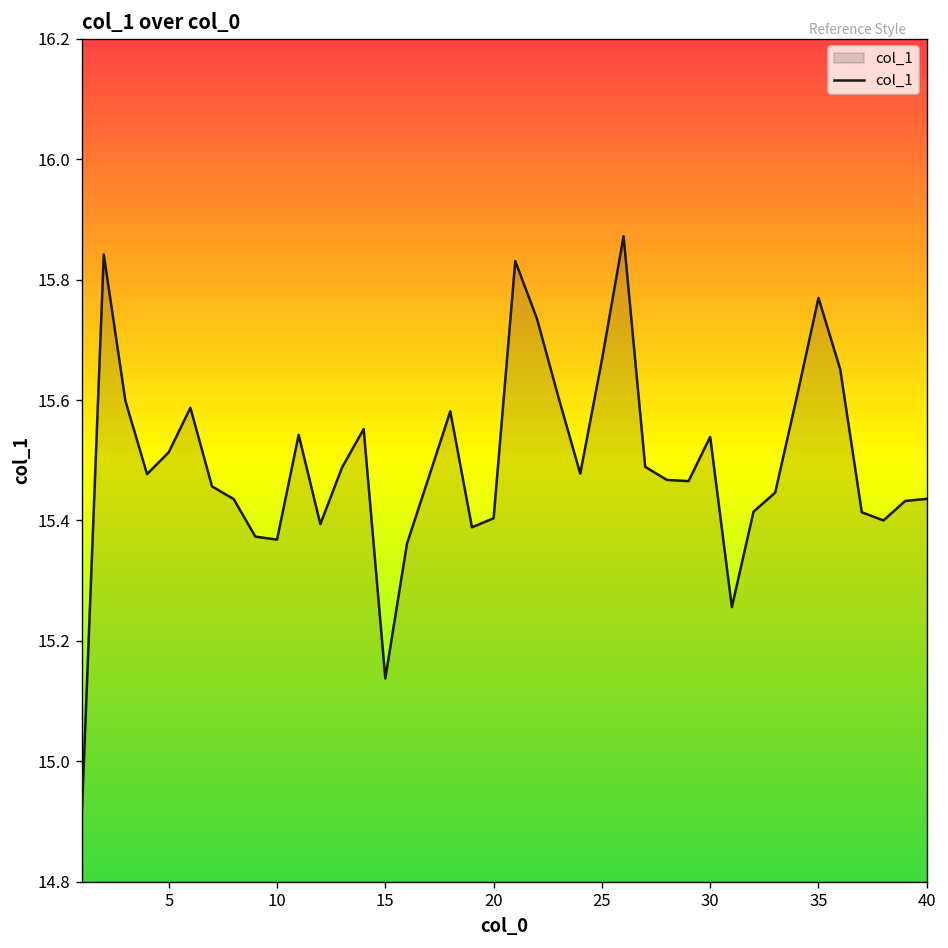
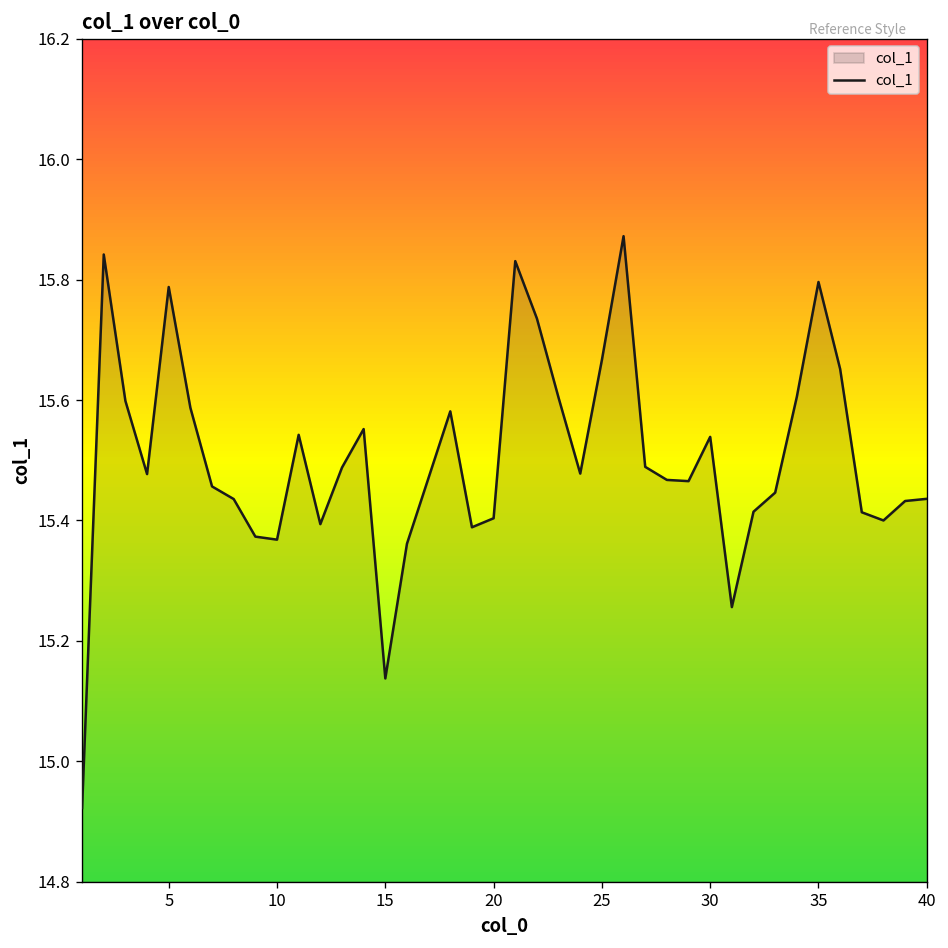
  {
-   "5": 15.51,
+   "5": 15.79,
    "10": 15.37,
    "15": 15.14,
    "20": 15.40,
    "25": 15.67,
    "30": 15.54,
-   "35": 15.77,
+   "35": 15.80,
    "40": 15.44
  }
